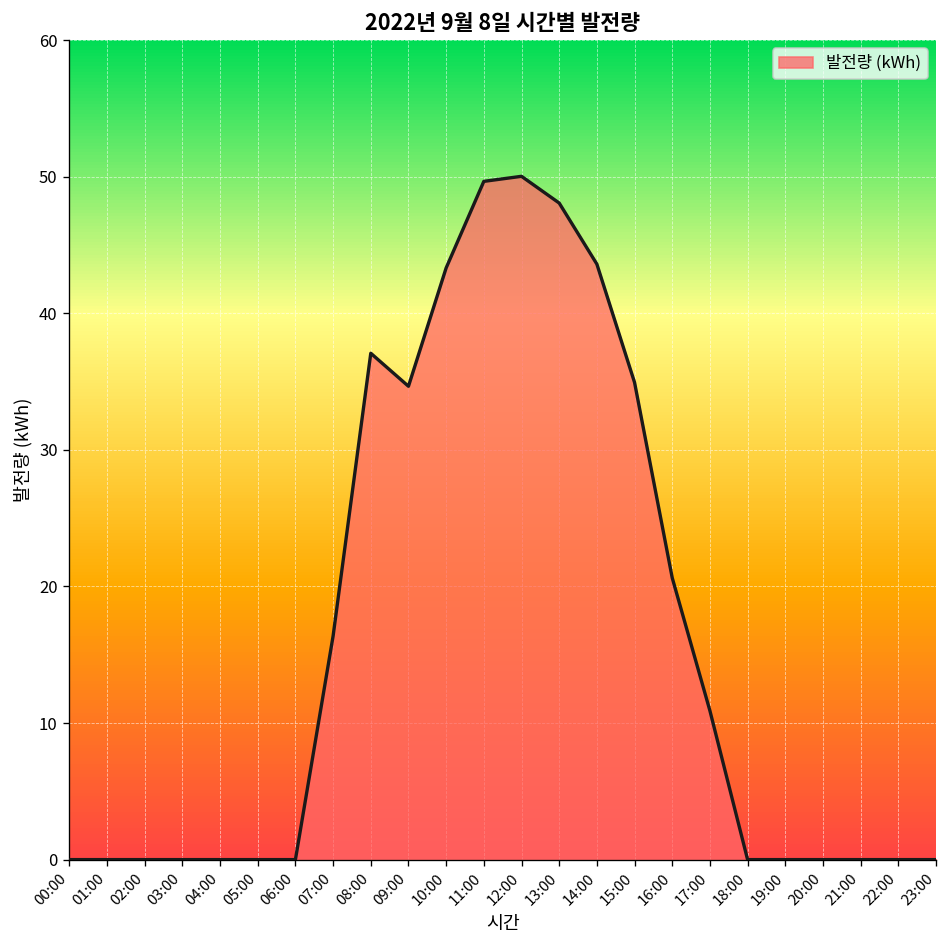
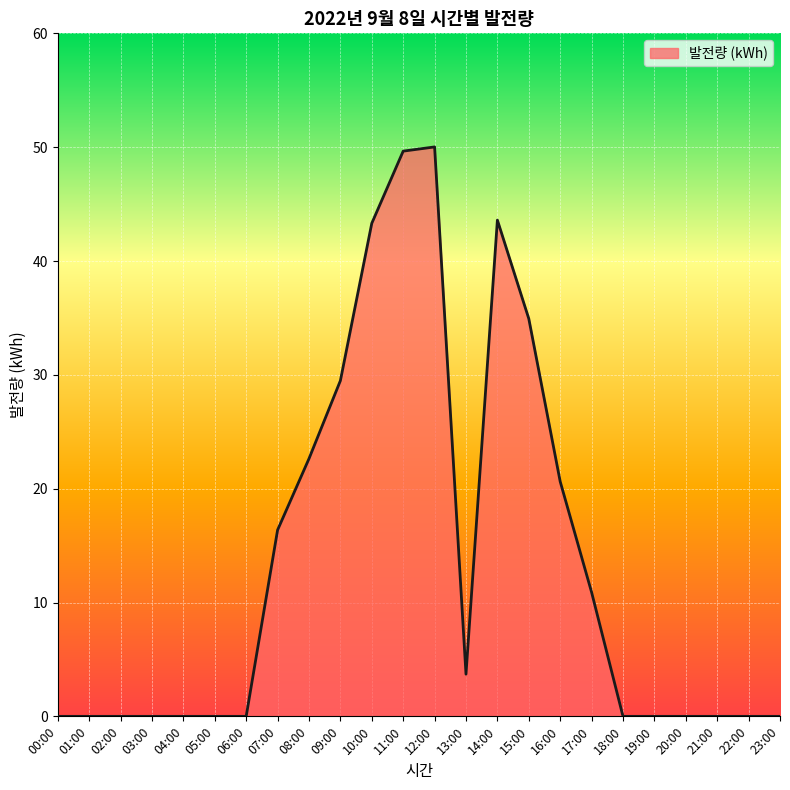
  {
    "00:00": 0.0,
    "01:00": 0.0,
    "02:00": 0.0,
    "03:00": 0.0,
    "04:00": 0.0,
    "05:00": 0.0,
    "06:00": 0.0,
    "07:00": 16.4,
-   "08:00": 37.1,
-   "09:00": 34.7,
+   "08:00": 22.6,
+   "09:00": 29.5,
    "10:00": 43.3,
    "11:00": 49.7,
    "12:00": 50.0,
-   "13:00": 48.1,
+   "13:00": 3.7,
    "14:00": 43.6,
    "15:00": 34.9,
    "16:00": 20.6,
    "17:00": 10.9,
    "18:00": 0.0,
    "19:00": 0.0,
    "20:00": 0.0,
    "21:00": 0.0,
    "22:00": 0.0,
    "23:00": 0.0
  }
